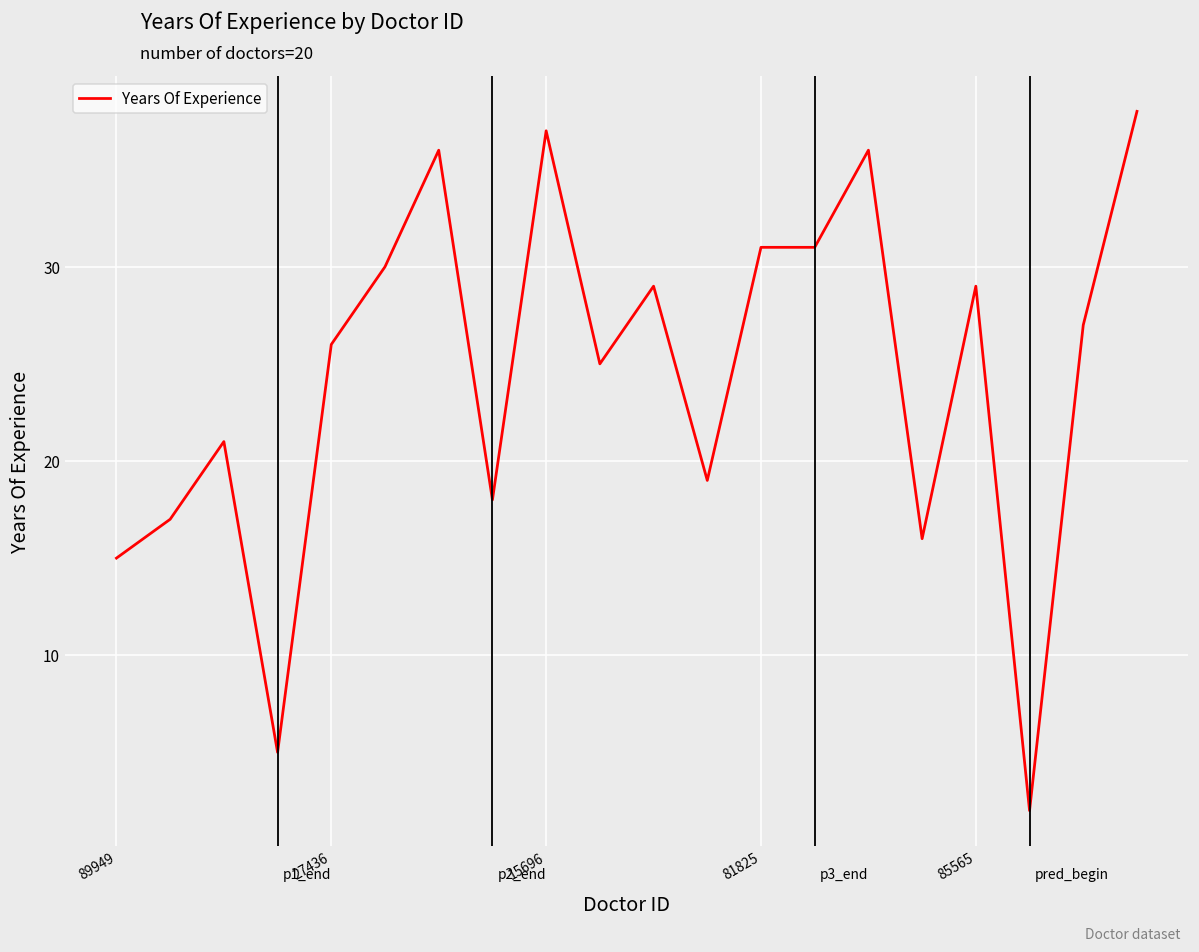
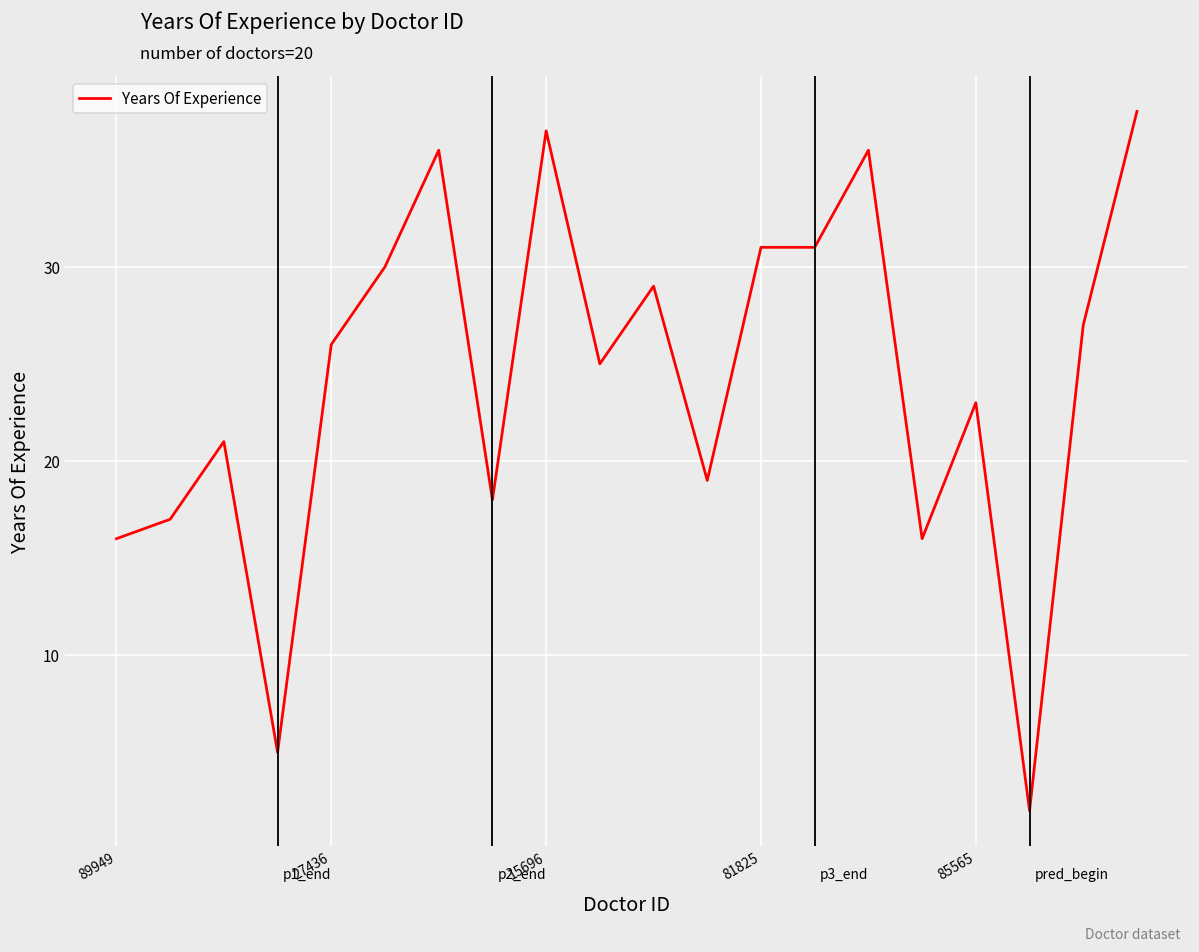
  {
-   "89949": 15,
+   "89949": 16,
    "27436": 26,
    "15696": 37,
    "81825": 31,
-   "85565": 29
+   "85565": 23
  }
